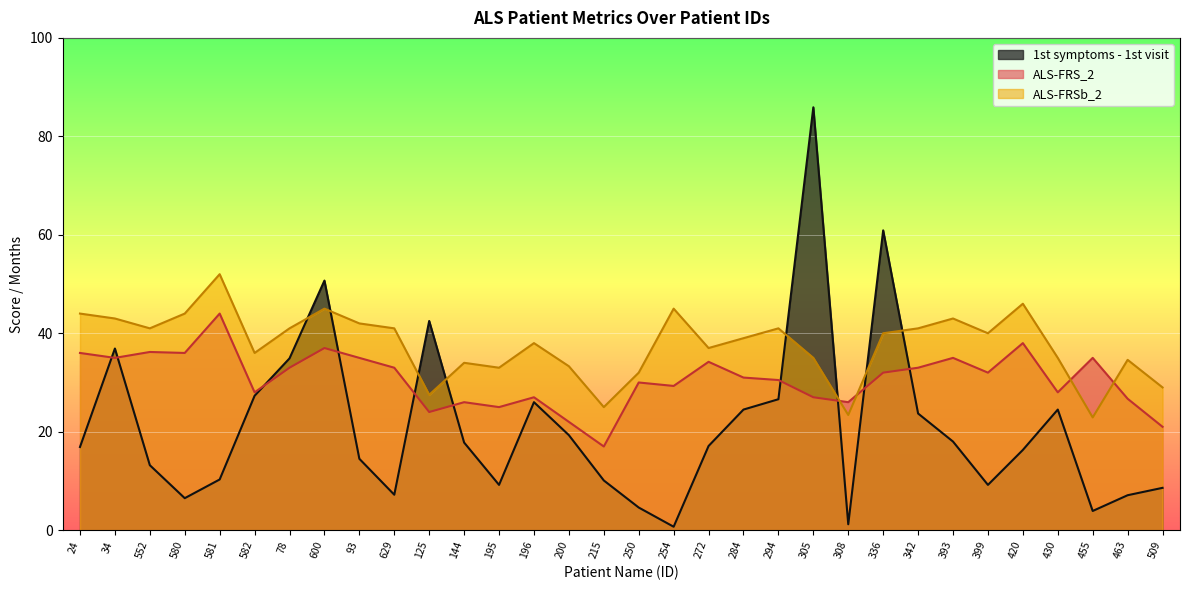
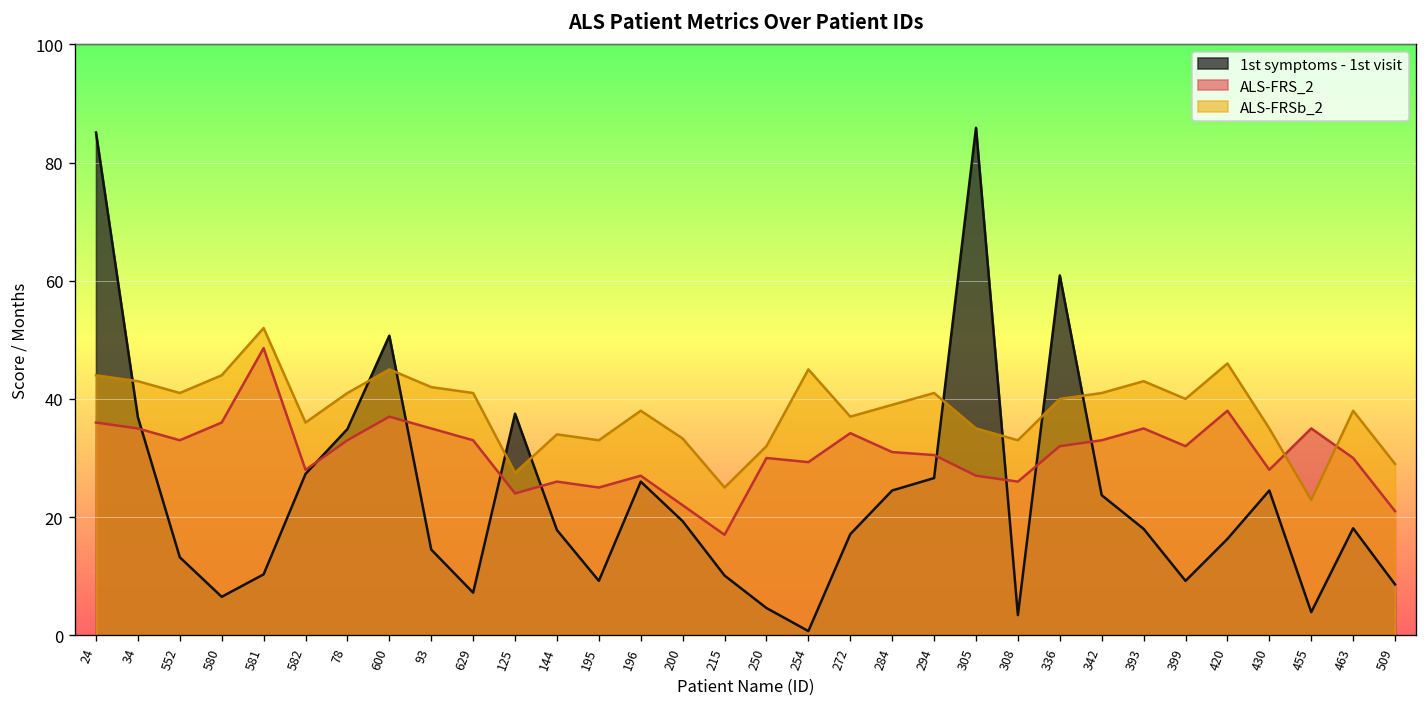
  {
    "1st symptoms - 1st visit": {
-     "24": 17,
+     "24": 85,
      "34": 37,
      "552": 13,
      "580": 7,
      "581": 10,
      "582": 27,
      "78": 35,
      "600": 51,
      "93": 15,
      "629": 7,
-     "125": 43,
+     "125": 38,
      "144": 18,
      "195": 9,
      "196": 26,
      "200": 19,
      "215": 10,
      "250": 5,
      "254": 1,
      "272": 17,
      "284": 25,
      "294": 27,
      "305": 86,
-     "308": 1,
+     "308": 3,
      "336": 61,
      "342": 24,
      "393": 18,
      "399": 9,
      "420": 16,
      "430": 25,
      "455": 4,
-     "463": 7,
+     "463": 18,
      "509": 9
    },
    "ALS-FRS_2": {
      "24": 36,
      "34": 35,
-     "552": 36,
+     "552": 33,
      "580": 36,
-     "581": 44,
+     "581": 49,
      "582": 28,
      "78": 33,
      "600": 37,
      "93": 35,
      "629": 33,
      "125": 24,
      "144": 26,
      "195": 25,
      "196": 27,
      "200": 22,
      "215": 17,
      "250": 30,
      "254": 29,
      "272": 34,
      "284": 31,
      "294": 31,
      "305": 27,
      "308": 26,
      "336": 32,
      "342": 33,
      "393": 35,
      "399": 32,
      "420": 38,
      "430": 28,
      "455": 35,
-     "463": 27,
+     "463": 30,
      "509": 21
    },
    "ALS-FRSb_2": {
      "24": 44,
      "34": 43,
      "552": 41,
      "580": 44,
      "581": 52,
      "582": 36,
      "78": 41,
      "600": 45,
      "93": 42,
      "629": 41,
      "125": 28,
      "144": 34,
      "195": 33,
      "196": 38,
      "200": 33,
      "215": 25,
      "250": 32,
      "254": 45,
      "272": 37,
      "284": 39,
      "294": 41,
      "305": 35,
-     "308": 23,
+     "308": 33,
      "336": 40,
      "342": 41,
      "393": 43,
      "399": 40,
      "420": 46,
      "430": 35,
      "455": 23,
-     "463": 35,
+     "463": 38,
      "509": 29
    }
  }
